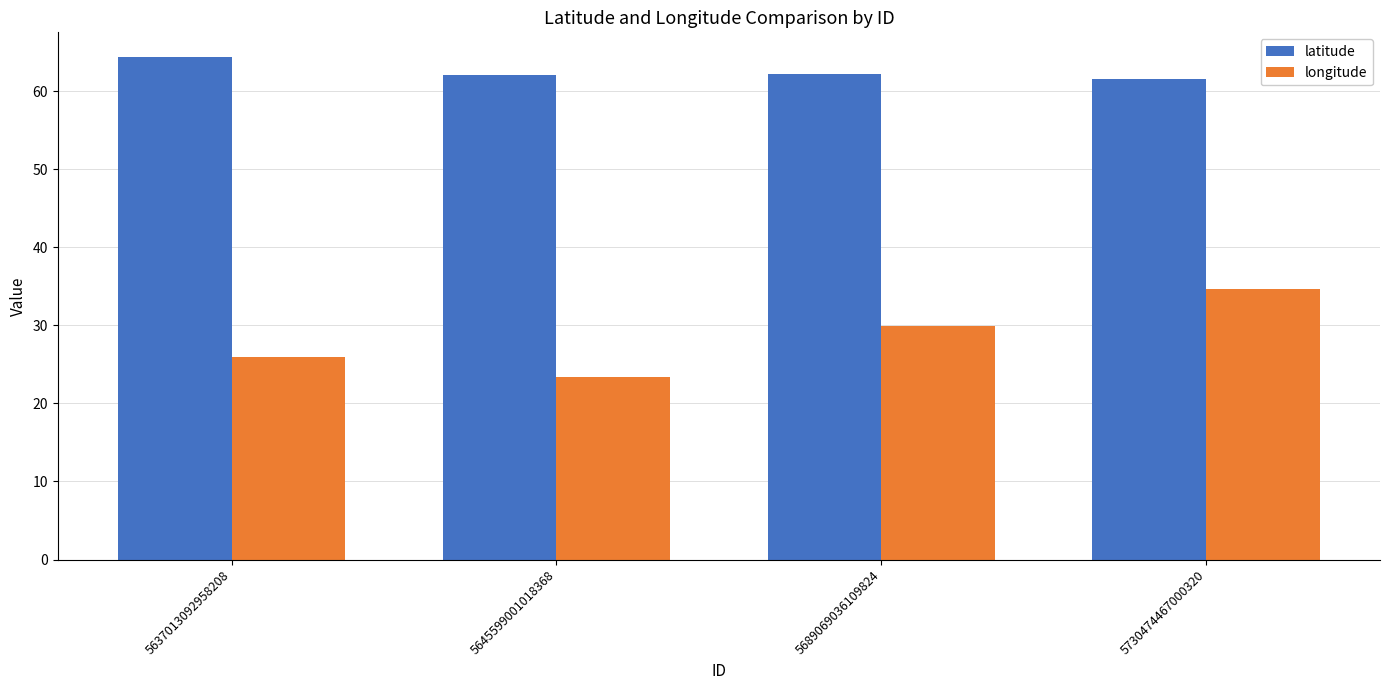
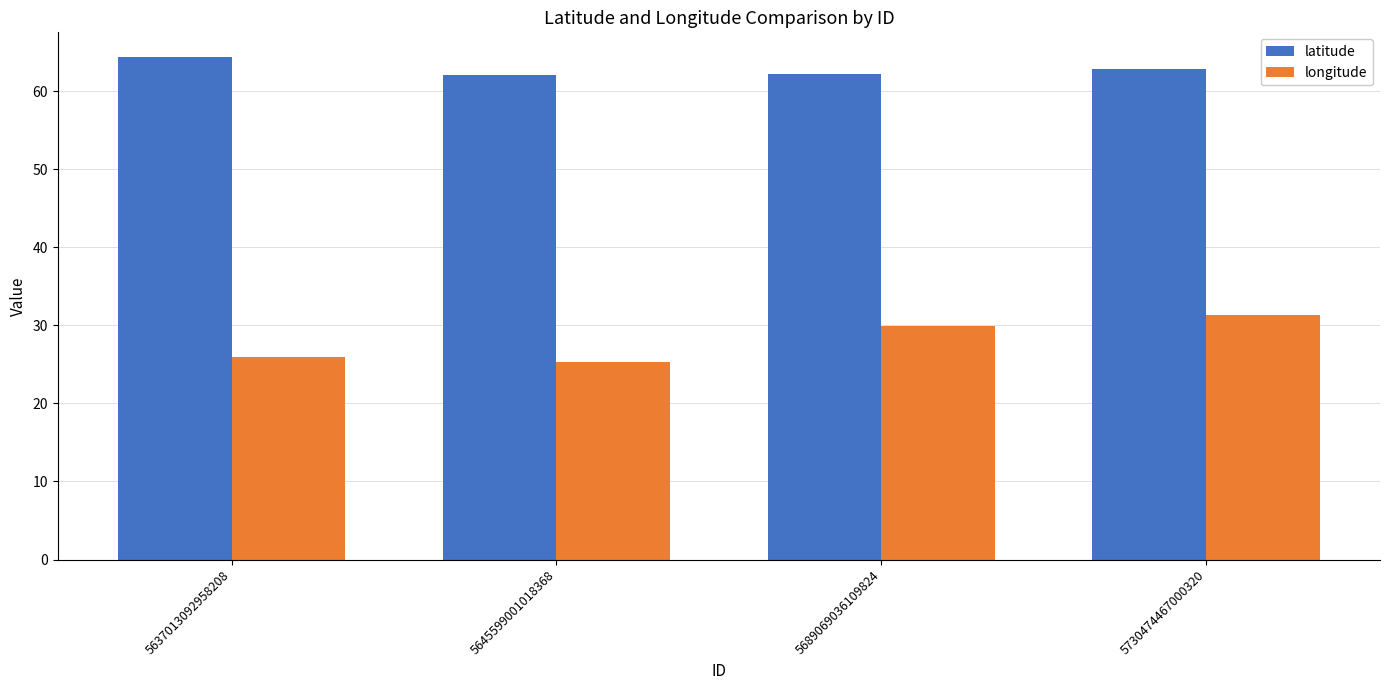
  {
    "latitude": {
      "5637013092958208": 64,
      "5645599001018368": 62,
      "5689069036109824": 62,
-     "5730474467000320": 62
+     "5730474467000320": 63
    },
    "longitude": {
      "5637013092958208": 26,
-     "5645599001018368": 23,
+     "5645599001018368": 25,
      "5689069036109824": 30,
-     "5730474467000320": 35
+     "5730474467000320": 31
    }
  }
